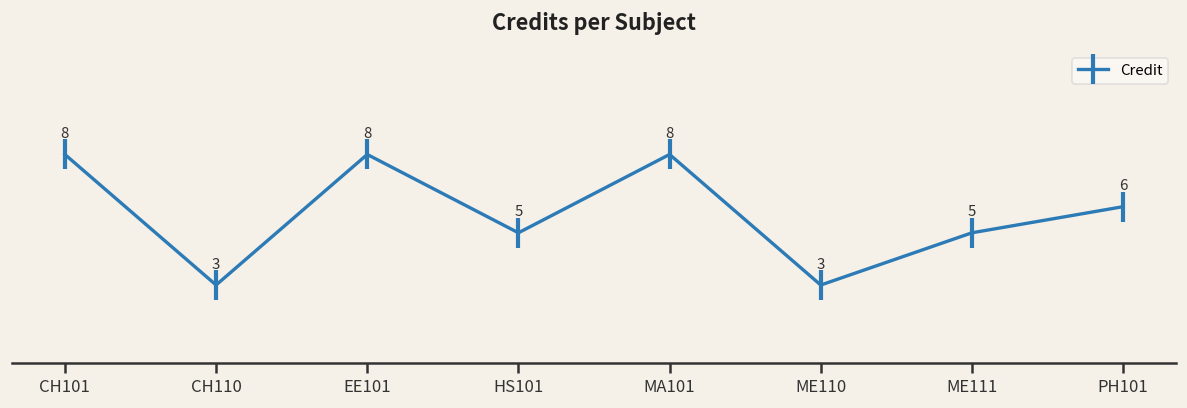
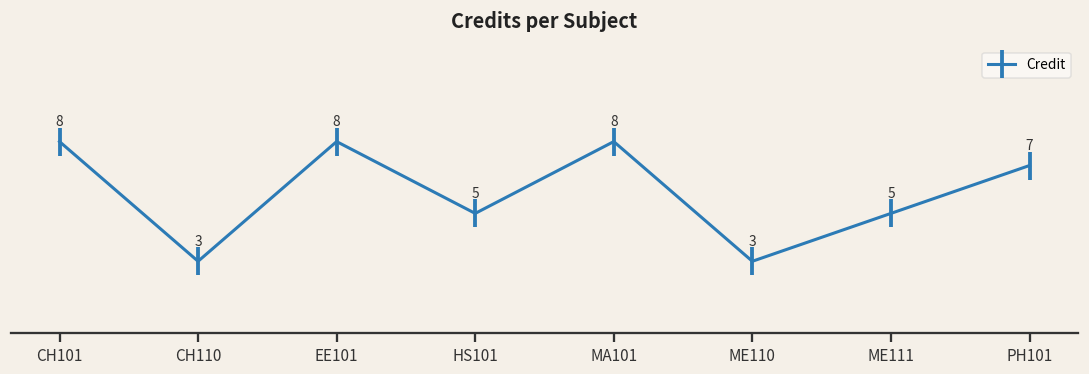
  {
    "CH101": 8,
    "CH110": 3,
    "EE101": 8,
    "HS101": 5,
    "MA101": 8,
    "ME110": 3,
    "ME111": 5,
-   "PH101": 6
+   "PH101": 7
  }
